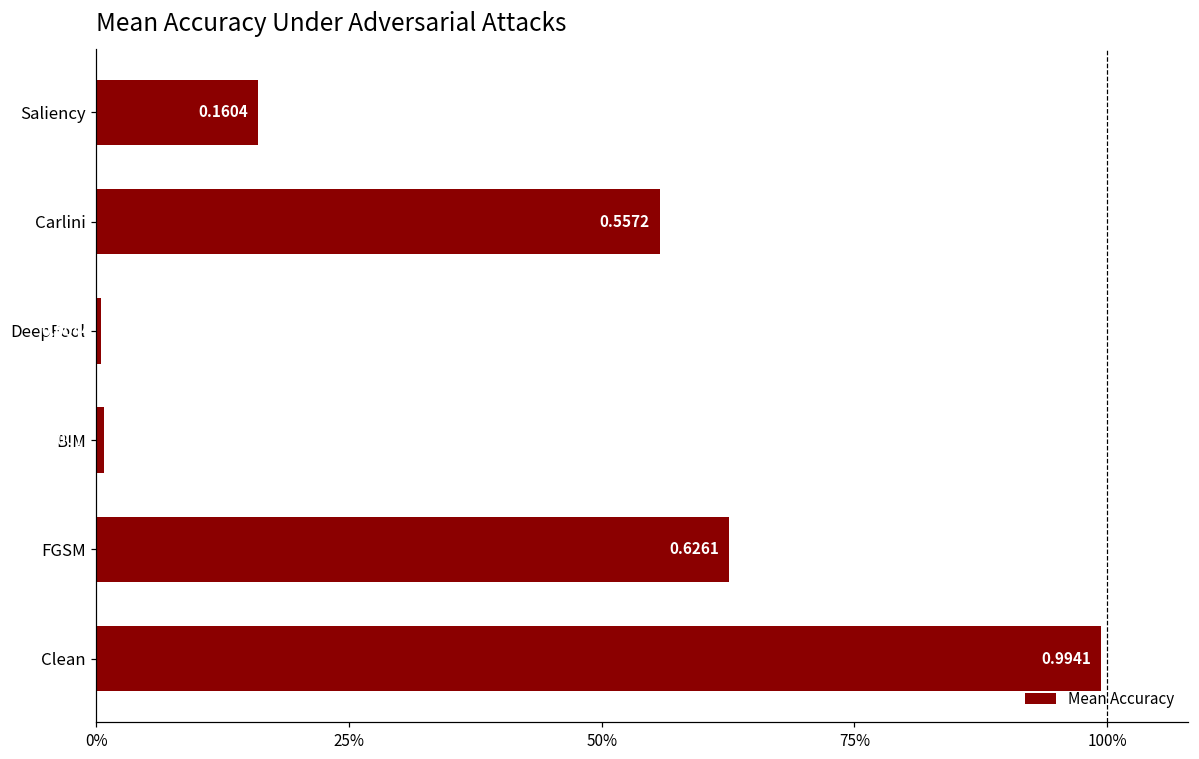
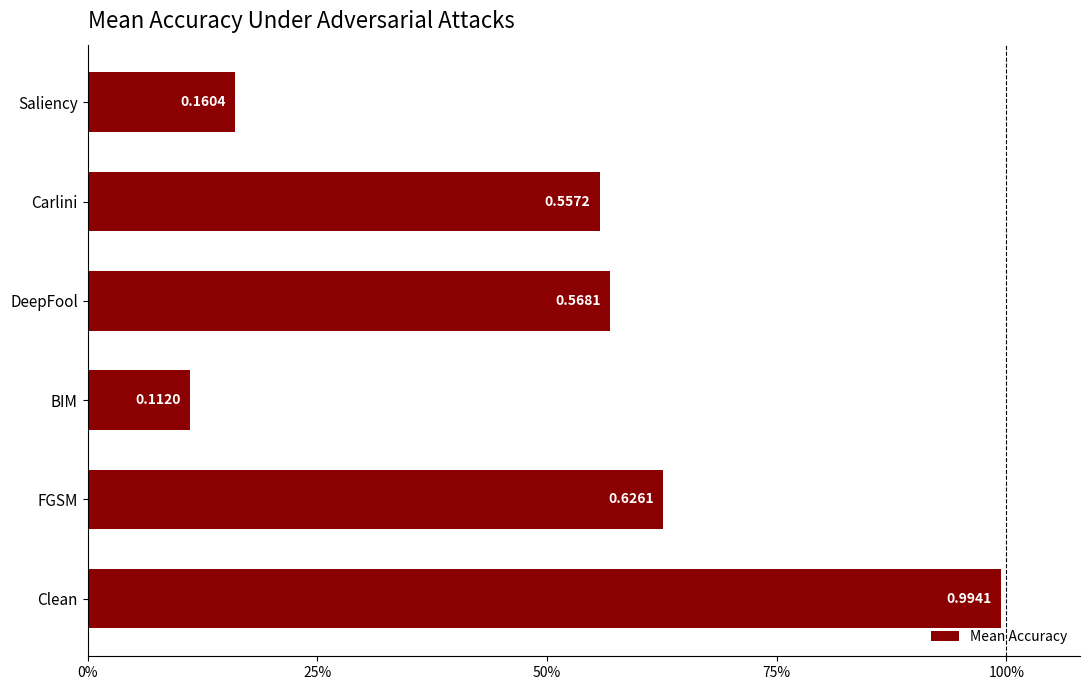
  {
-   "DeepFool": "0%",
-   "BIM": "1%"
+   "DeepFool": "57%",
+   "BIM": "11%"
  }
